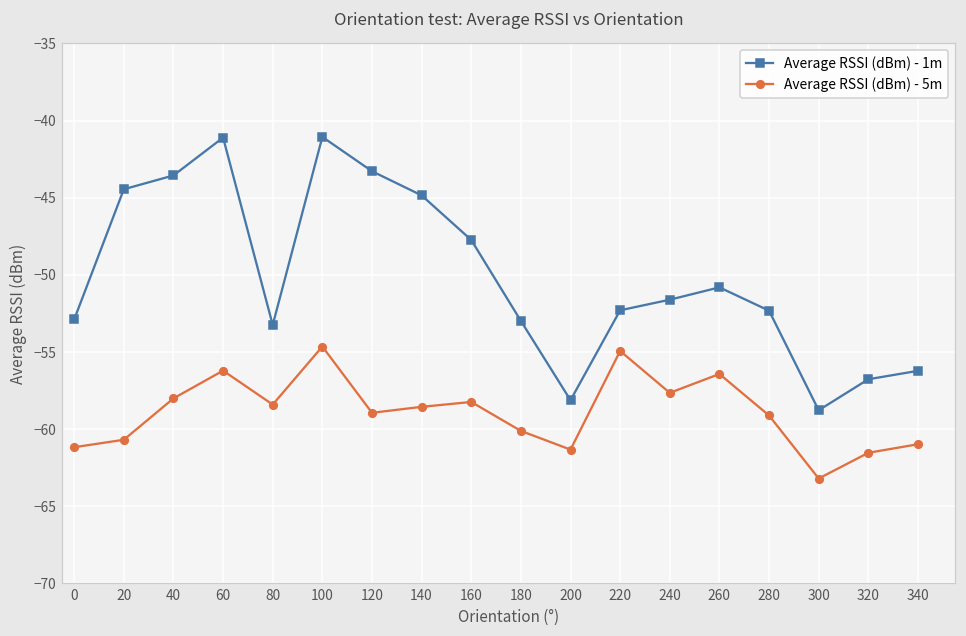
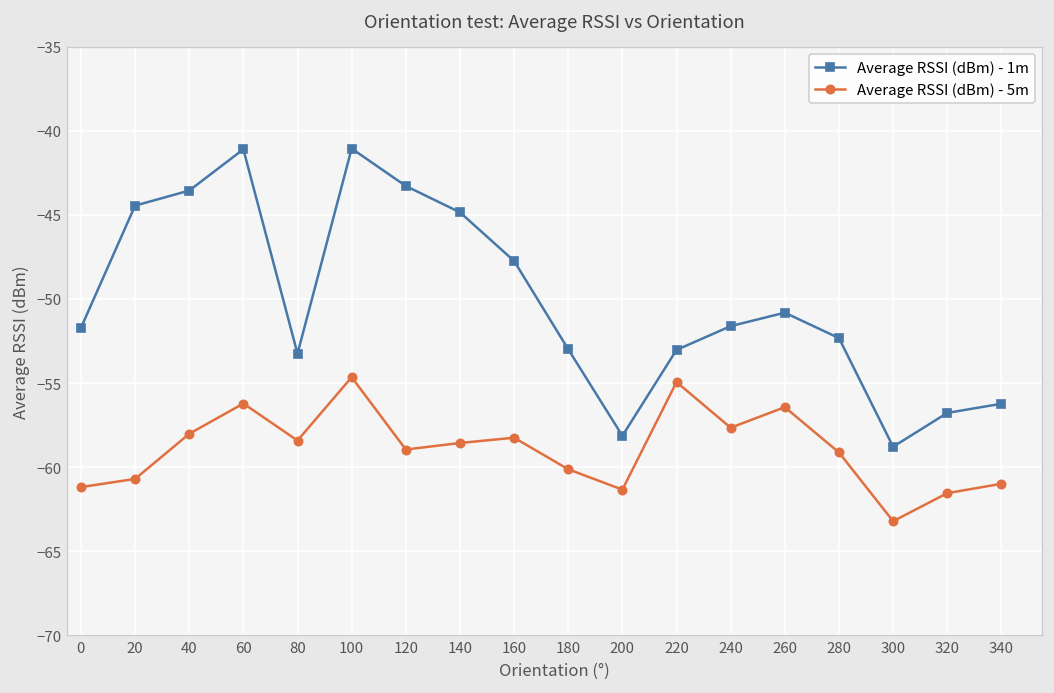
  {
    "Average RSSI (dBm) - 1m": {
-     "0": -52.9,
+     "0": -51.7,
      "20": -44.5,
      "40": -43.6,
      "60": -41.1,
      "80": -53.3,
      "100": -41.1,
      "120": -43.3,
      "140": -44.9,
      "160": -47.7,
      "180": -53.0,
      "200": -58.1,
-     "220": -52.3,
+     "220": -53.0,
      "240": -51.6,
      "260": -50.8,
      "280": -52.3,
      "300": -58.8,
      "320": -56.8,
      "340": -56.2
    },
    "Average RSSI (dBm) - 5m": {
      "0": -61.2,
      "20": -60.7,
      "40": -58.0,
      "60": -56.2,
      "80": -58.4,
      "100": -54.7,
      "120": -58.9,
      "140": -58.6,
      "160": -58.2,
      "180": -60.1,
      "200": -61.3,
      "220": -54.9,
      "240": -57.7,
      "260": -56.4,
      "280": -59.1,
      "300": -63.2,
      "320": -61.5,
      "340": -61.0
    }
  }
